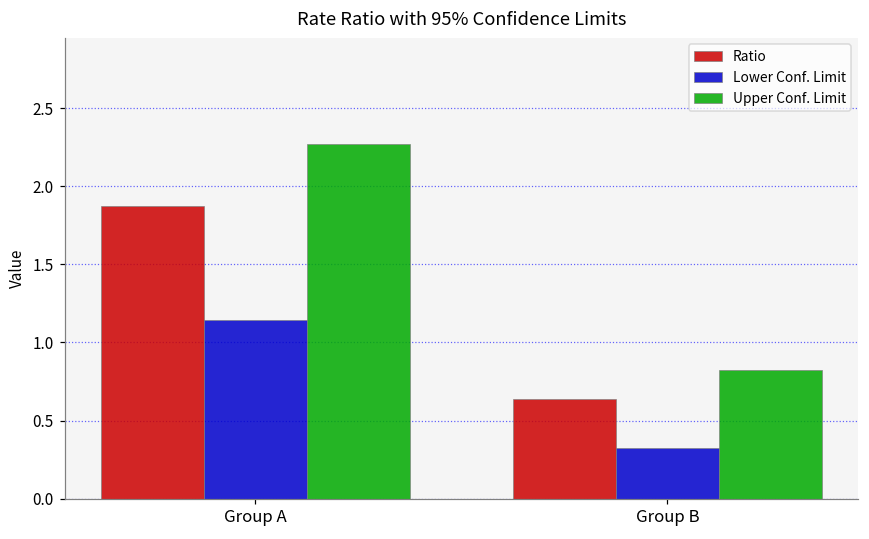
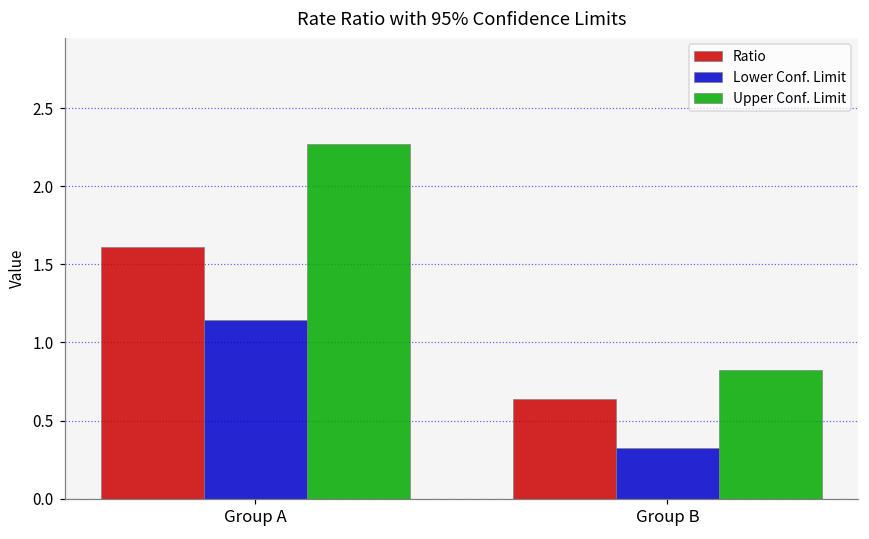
  {
    "Ratio": {
-     "Group A": 1.87,
+     "Group A": 1.61,
      "Group B": 0.64
    },
    "Lower Conf. Limit": {
      "Group A": 1.15,
      "Group B": 0.33
    },
    "Upper Conf. Limit": {
      "Group A": 2.27,
      "Group B": 0.82
    }
  }
